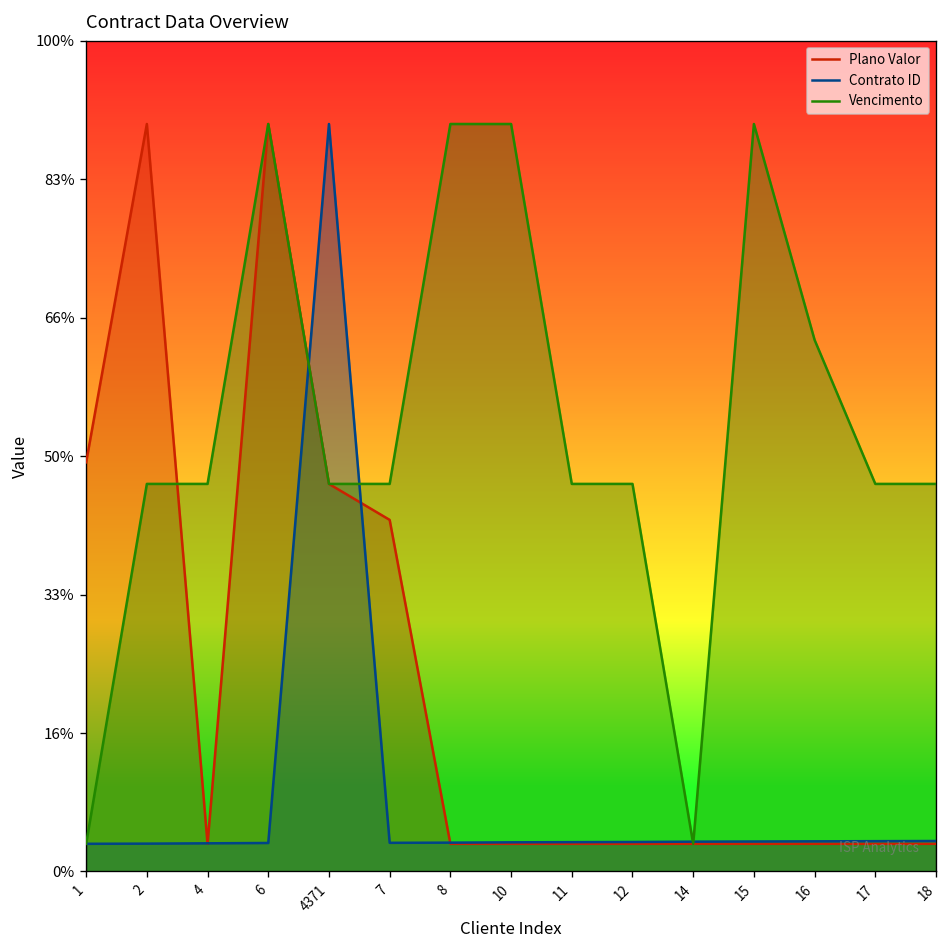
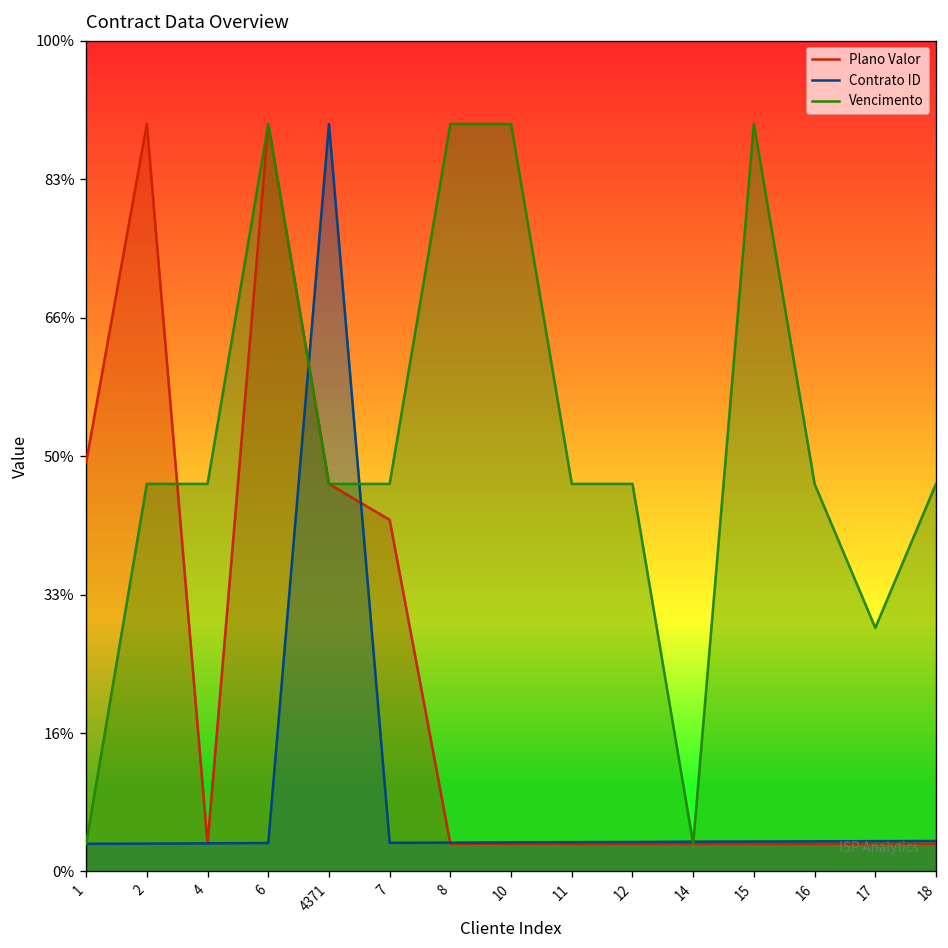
  {
    "Plano Valor": {
      "1": "49%",
      "2": "90%",
      "7": "42%"
    },
    "Contrato ID": {
      "2": "3%",
      "6": "3%",
      "4371": "90%",
      "7": "3%"
    },
    "Vencimento": {
      "2": "47%",
      "4": "47%",
      "7": "47%",
      "8": "90%",
      "10": "90%",
      "11": "47%",
      "12": "47%",
      "15": "90%",
-     "16": "64%",
-     "17": "47%",
+     "16": "47%",
+     "17": "29%",
      "18": "47%"
    }
  }
